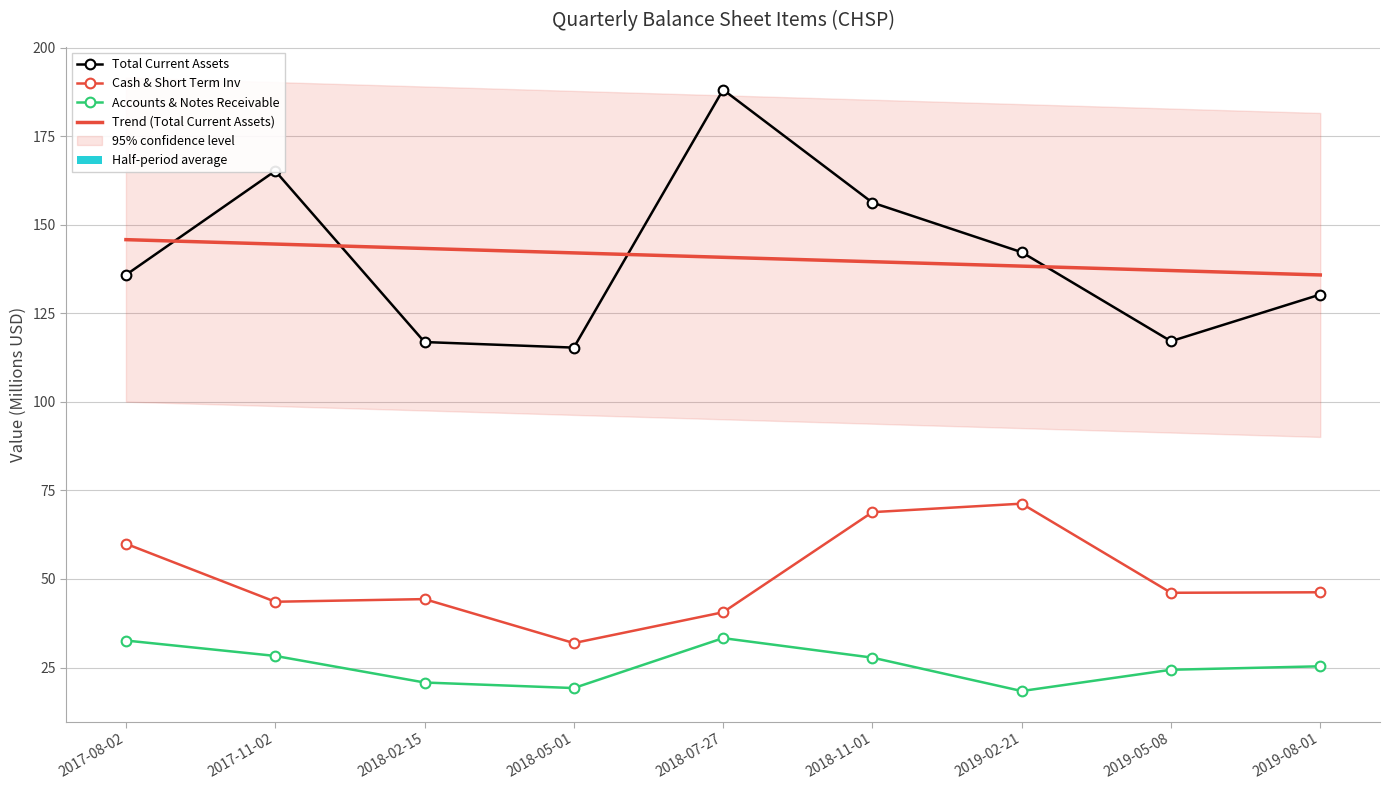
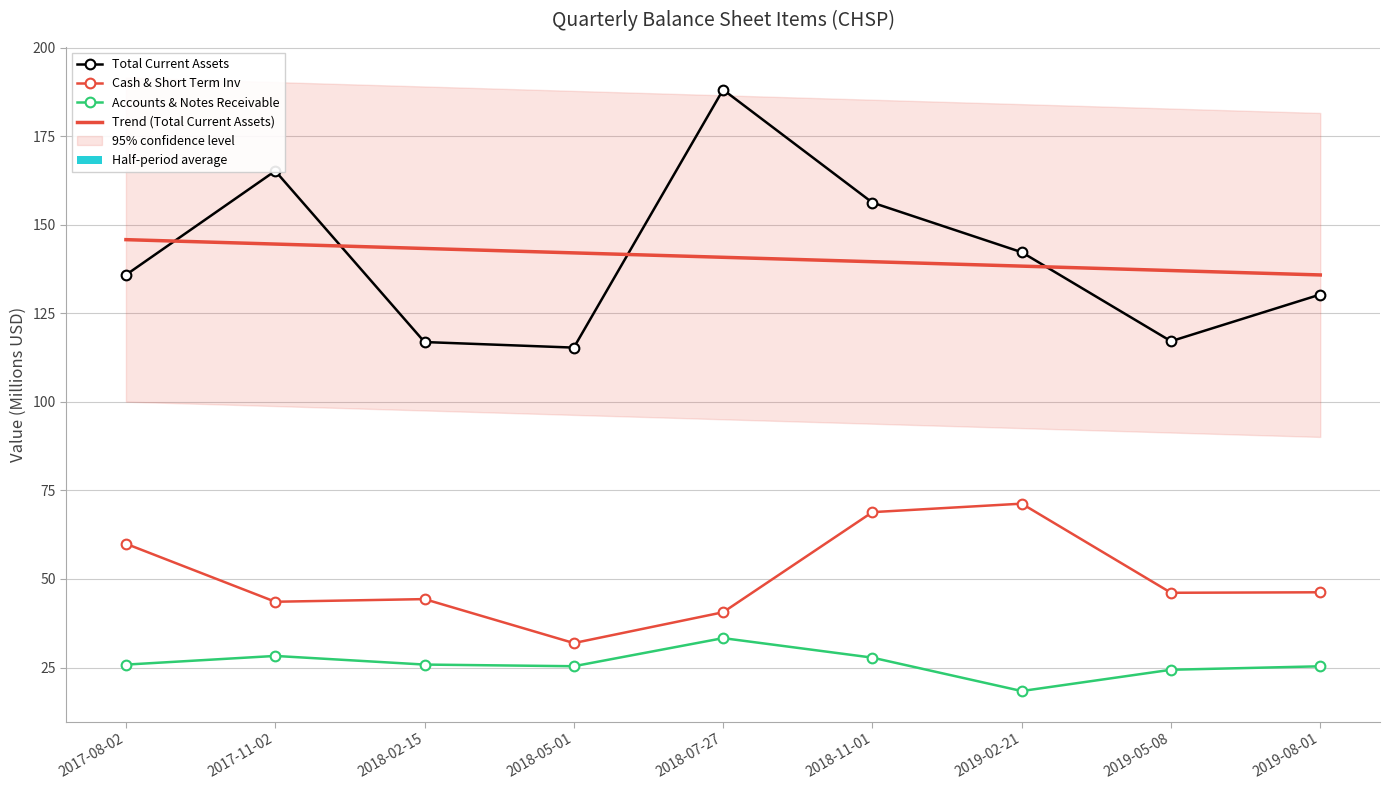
  {
    "Total Current Assets": {
      "2017-08-02": 136,
      "2018-02-15": 117,
      "2018-05-01": 115,
      "2018-07-27": 188,
      "2018-11-01": 156,
      "2019-02-21": 142,
      "2019-05-08": 117,
      "2019-08-01": 130
    },
    "Accounts & Notes Receivable": {
-     "2017-08-02": 33,
+     "2017-08-02": 26,
      "2017-11-02": 28,
-     "2018-02-15": 21,
-     "2018-05-01": 19,
+     "2018-02-15": 26,
+     "2018-05-01": 25,
      "2018-07-27": 33,
      "2018-11-01": 28,
      "2019-02-21": 18,
      "2019-05-08": 24,
      "2019-08-01": 25
    }
  }
